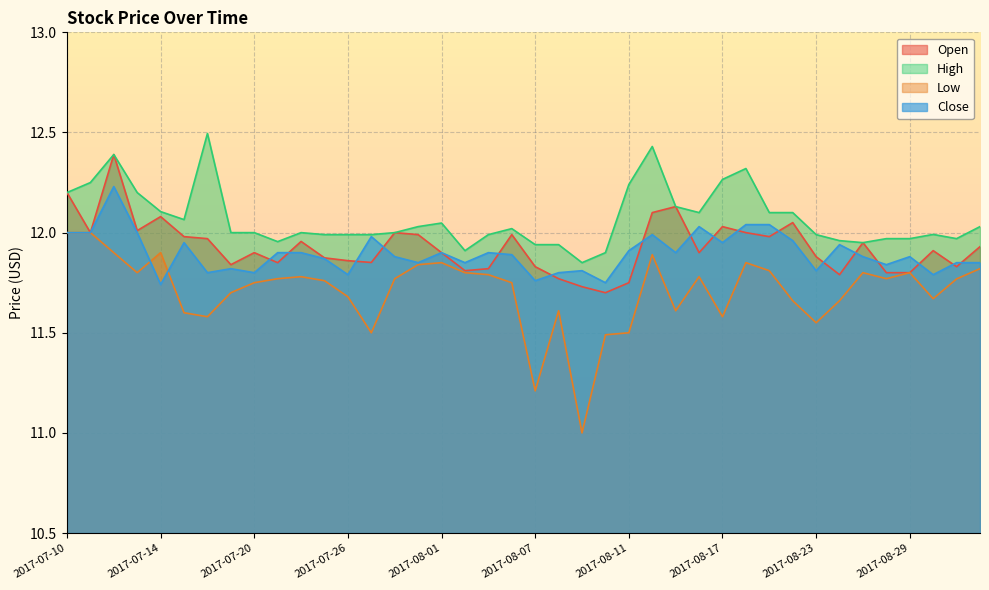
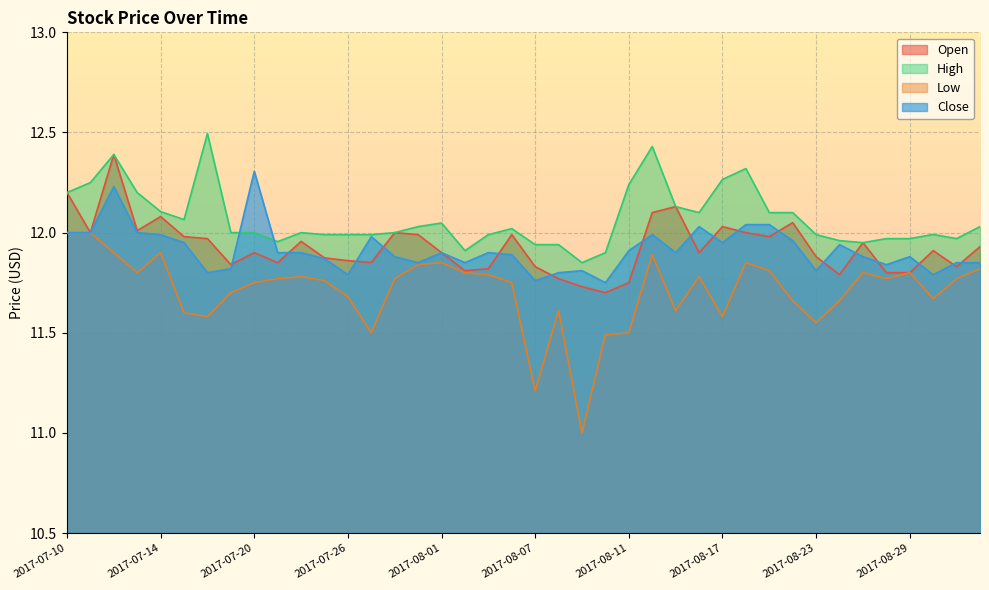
  {
    "High": {
      "2017-07-14": 12.10,
      "2017-07-20": 12.00,
      "2017-07-26": 11.99,
      "2017-08-01": 12.05,
      "2017-08-07": 11.94,
      "2017-08-11": 12.24,
      "2017-08-17": 12.27,
      "2017-08-23": 11.99,
      "2017-08-29": 11.97
    },
    "Close": {
-     "2017-07-14": 11.74,
-     "2017-07-20": 11.80,
+     "2017-07-14": 11.99,
+     "2017-07-20": 12.31,
      "2017-07-26": 11.79,
      "2017-08-07": 11.76,
      "2017-08-11": 11.91,
      "2017-08-17": 11.95,
      "2017-08-23": 11.81,
      "2017-08-29": 11.88
    }
  }
